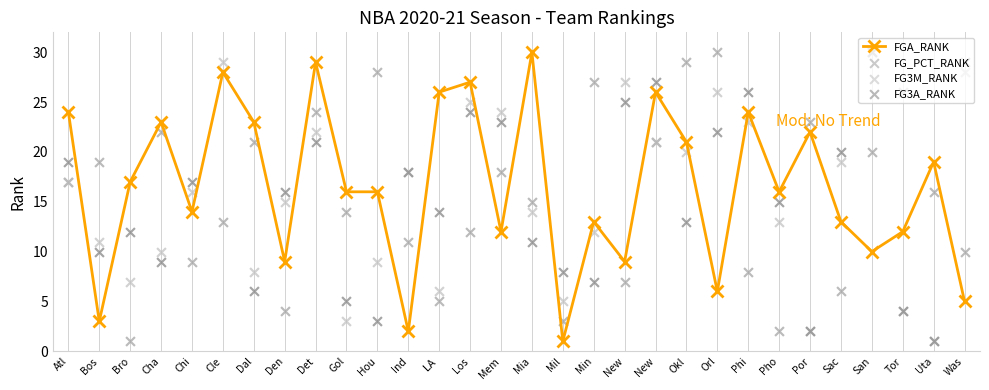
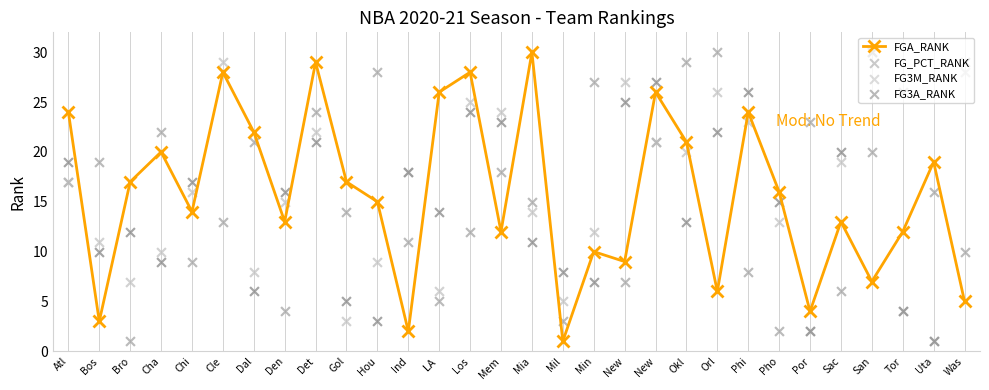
  {
    "FGA_RANK": {
      "Atl": 24,
      "Bos": 3,
      "Bro": 17,
-     "Cha": 23,
+     "Cha": 20,
      "Chi": 14,
-     "Dal": 23,
-     "Den": 9,
+     "Dal": 22,
+     "Den": 13,
      "Det": 29,
-     "Gol": 16,
-     "Hou": 16,
+     "Gol": 17,
+     "Hou": 15,
      "Ind": 2,
      "LA": 26,
-     "Los": 27,
+     "Los": 28,
      "Mem": 12,
      "Mia": 30,
      "Mil": 1,
-     "Min": 13,
+     "Min": 10,
      "Okl": 21,
      "Orl": 6,
      "Phi": 24,
      "Pho": 16,
-     "Por": 22,
+     "Por": 4,
      "Sac": 13,
-     "San": 10,
+     "San": 7,
      "Tor": 12,
      "Uta": 19,
      "Was": 5
    }
  }
